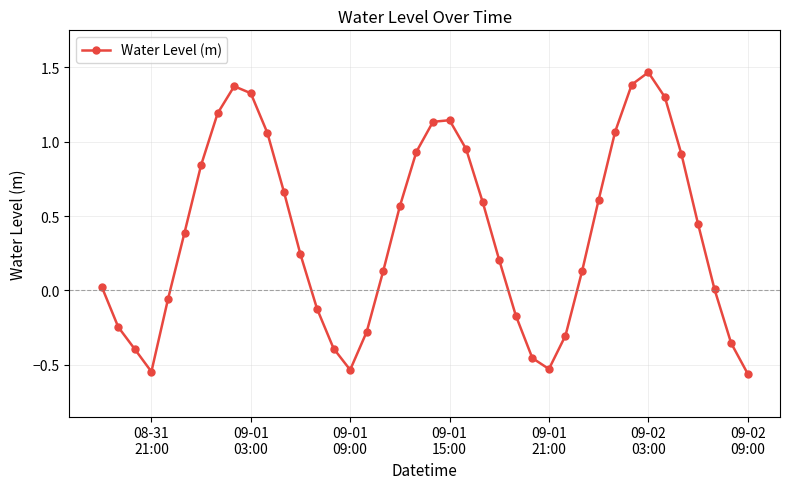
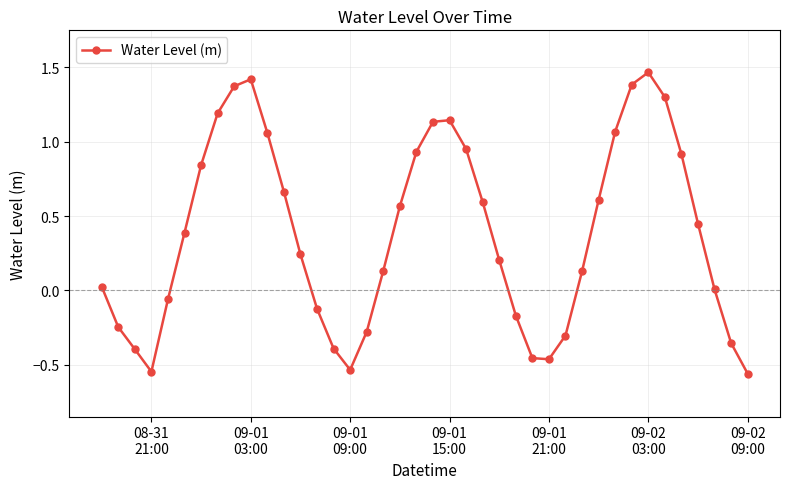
  {
    "08-31 21:00": -0.55,
-   "09-01 03:00": 1.33,
+   "09-01 03:00": 1.42,
    "09-01 09:00": -0.54,
    "09-01 15:00": 1.14,
-   "09-01 21:00": -0.53,
+   "09-01 21:00": -0.46,
    "09-02 03:00": 1.47,
    "09-02 09:00": -0.56
  }
